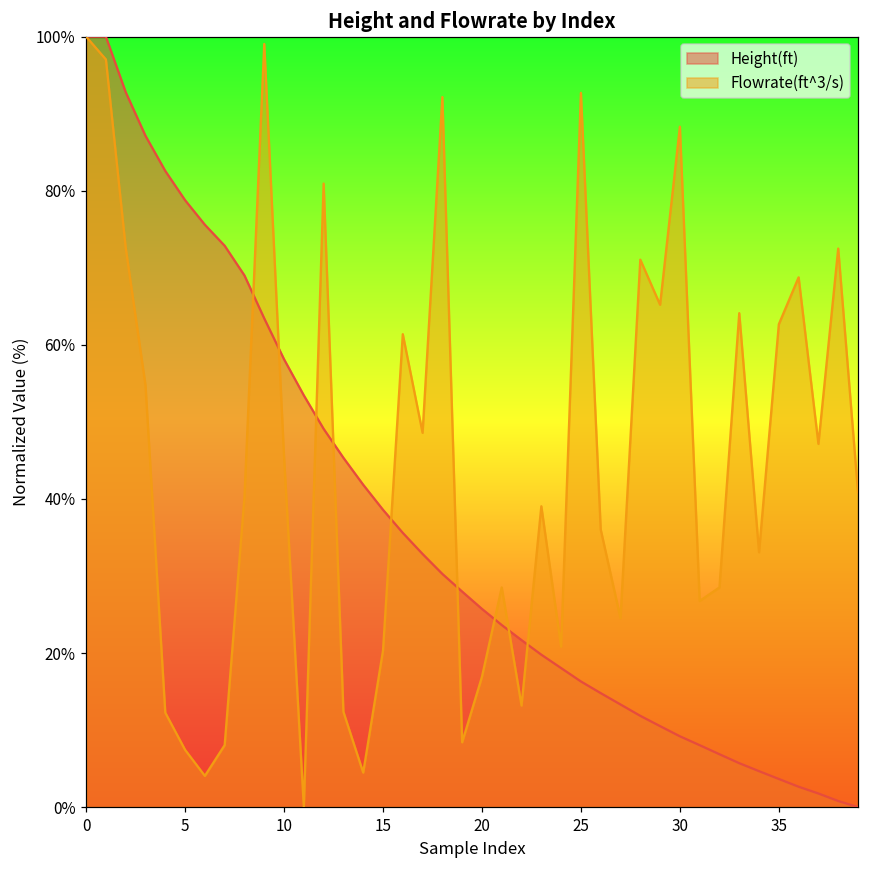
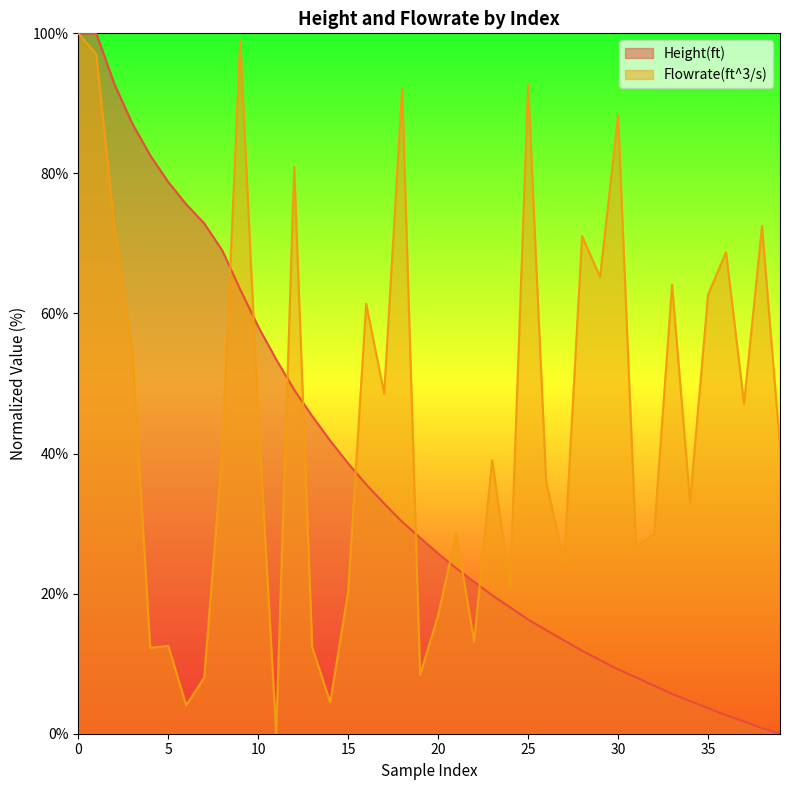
  {
    "Height(ft)": {
      "5": "79%",
      "10": "58%",
      "15": "39%",
      "20": "26%",
      "25": "16%",
      "30": "9%",
      "35": "4%"
    },
    "Flowrate(ft^3/s)": {
-     "5": "7%",
+     "5": "13%",
      "10": "46%",
      "15": "20%",
      "20": "17%",
      "25": "93%",
      "30": "88%",
      "35": "63%"
    }
  }
